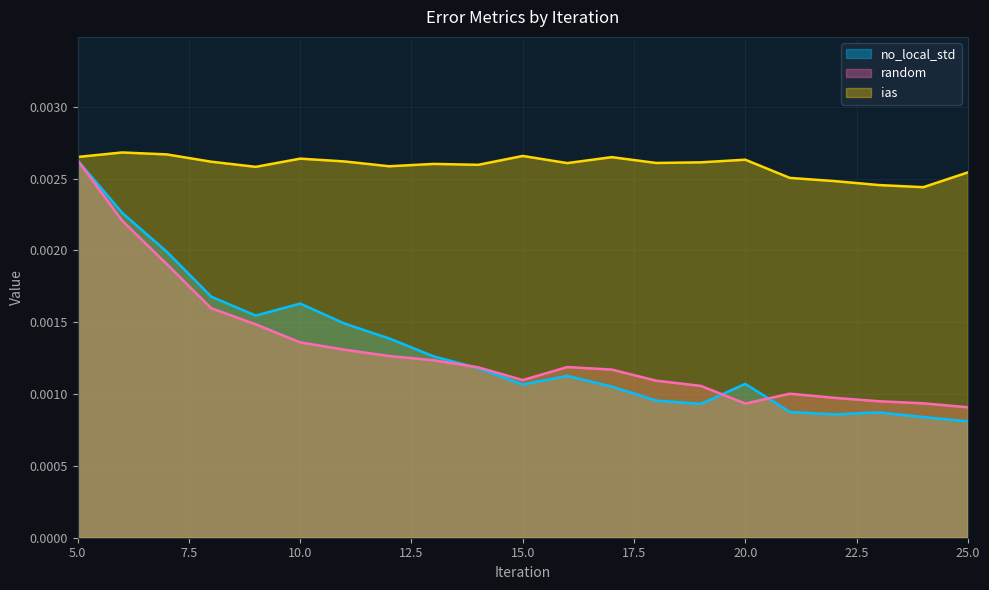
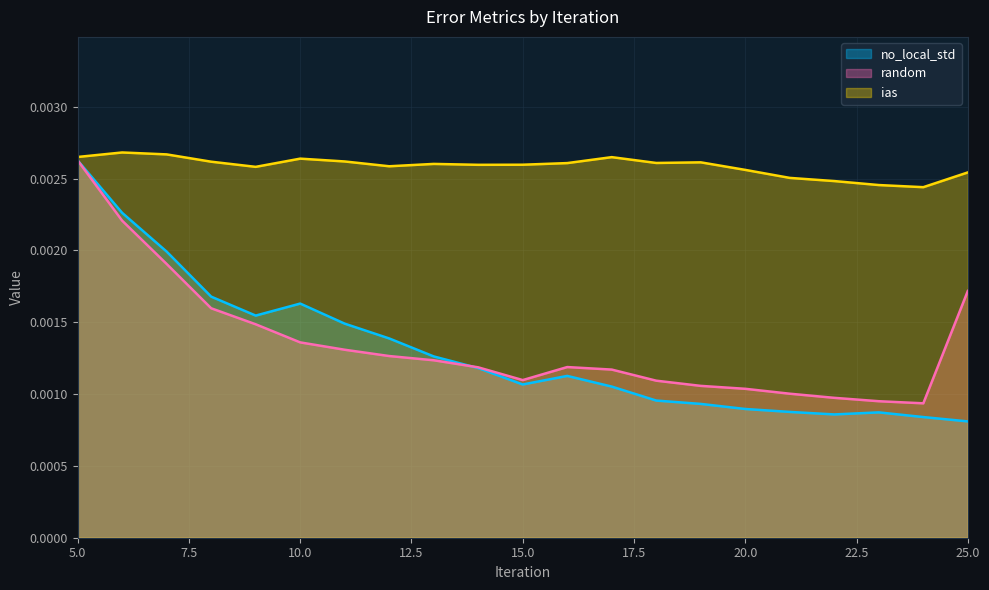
  {
    "no_local_std": {
      "10.0": 0.00163,
      "15.0": 0.00107,
-     "20.0": 0.00107,
+     "20.0": 0.00090,
      "25.0": 0.00081
    },
    "random": {
      "10.0": 0.00136,
      "15.0": 0.00110,
-     "20.0": 0.00093,
-     "25.0": 0.00091
+     "20.0": 0.00104,
+     "25.0": 0.00172
    },
    "ias": {
      "5.0": 0.00265,
      "10.0": 0.00264,
-     "15.0": 0.00266,
-     "20.0": 0.00263,
+     "15.0": 0.00260,
+     "20.0": 0.00256,
      "25.0": 0.00254
    }
  }
